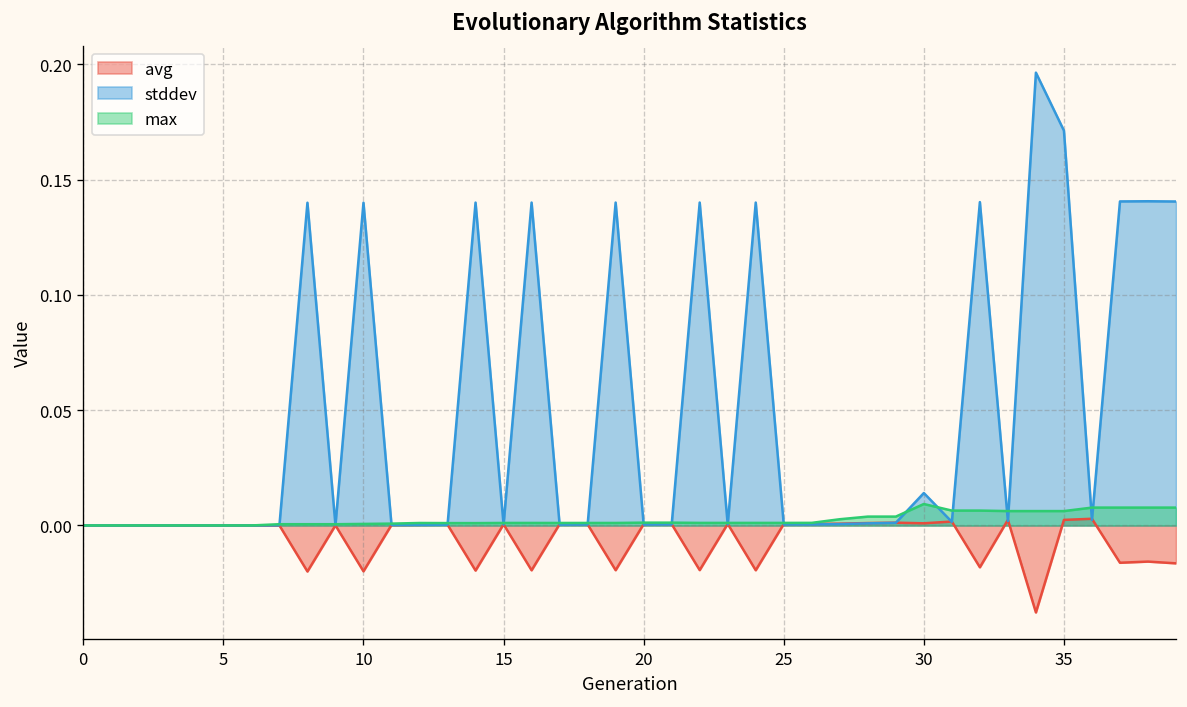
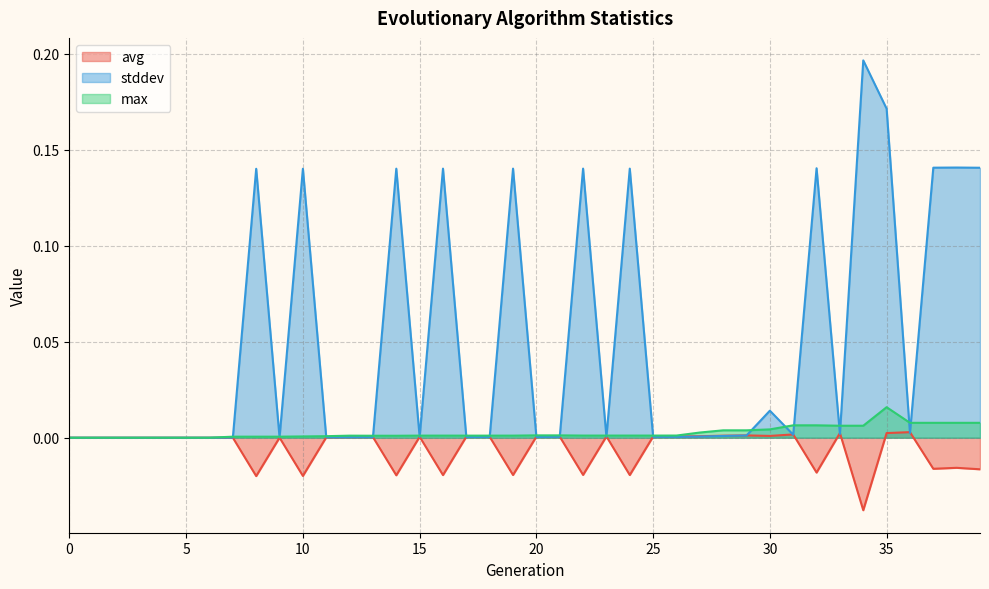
  {
    "stddev": {
      "10": 0.140,
      "30": 0.014,
      "35": 0.171
    },
    "max": {
-     "30": 0.009,
-     "35": 0.006
+     "30": 0.004,
+     "35": 0.016
    }
  }
